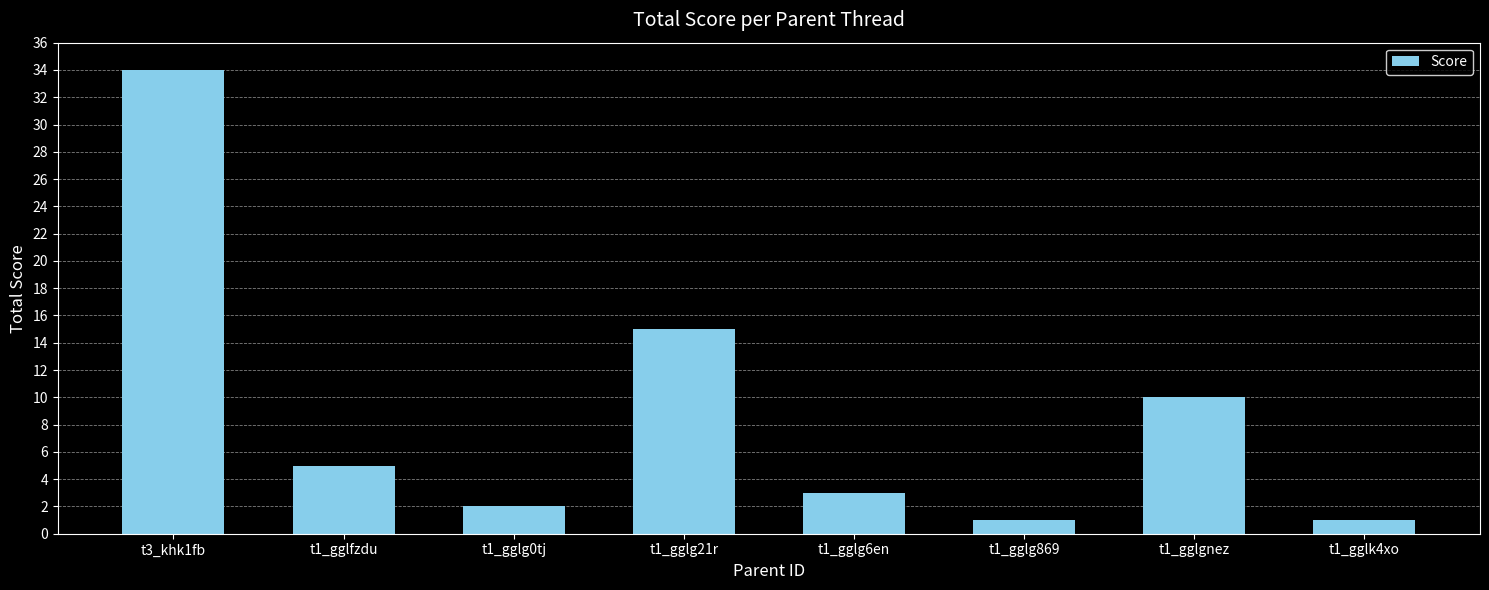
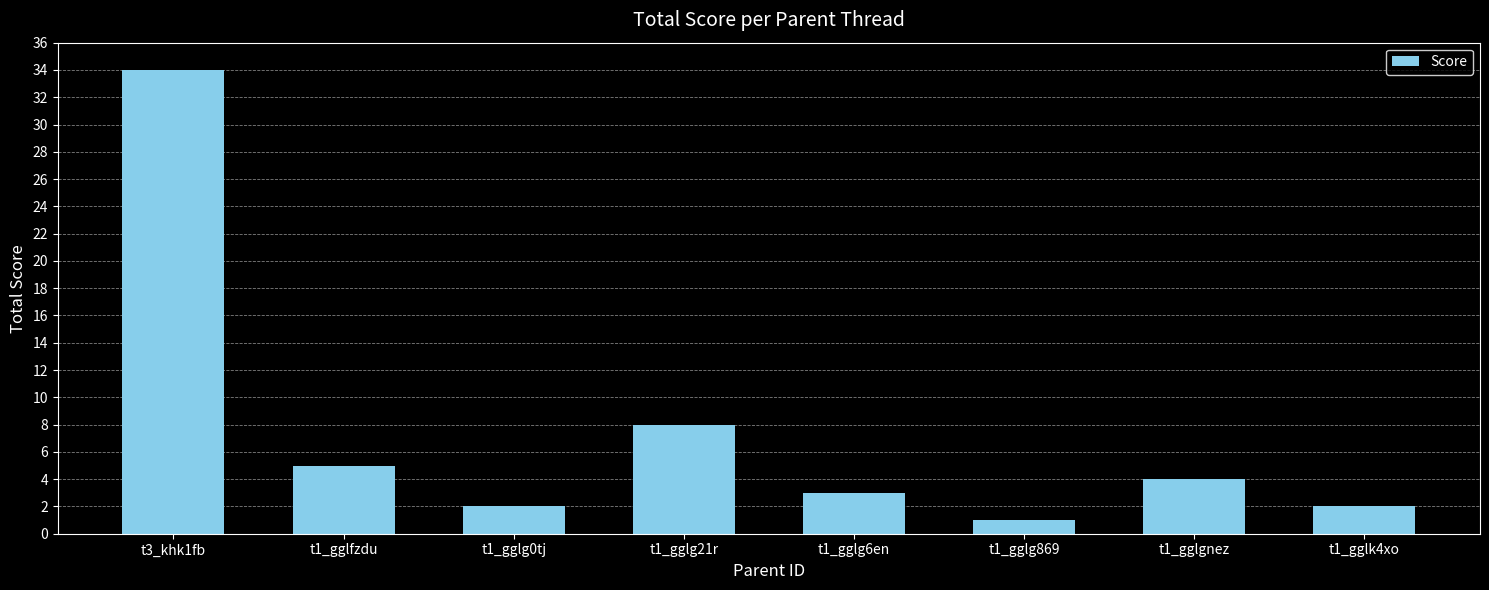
  {
    "t3_khk1fb": 34,
    "t1_gglfzdu": 5,
    "t1_gglg0tj": 2,
-   "t1_gglg21r": 15,
+   "t1_gglg21r": 8,
    "t1_gglg6en": 3,
    "t1_gglg869": 1,
-   "t1_gglgnez": 10,
-   "t1_gglk4xo": 1
+   "t1_gglgnez": 4,
+   "t1_gglk4xo": 2
  }
